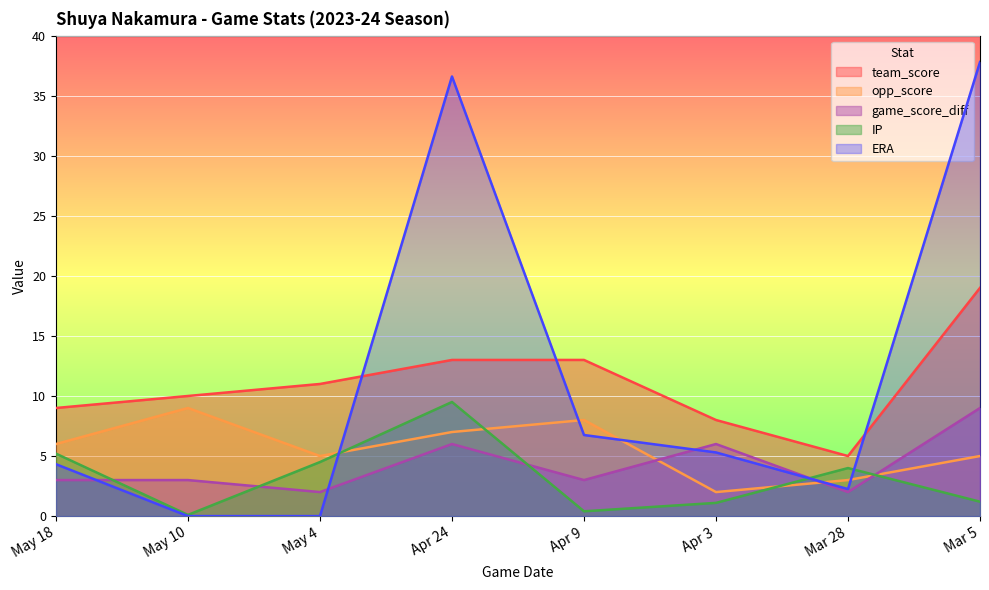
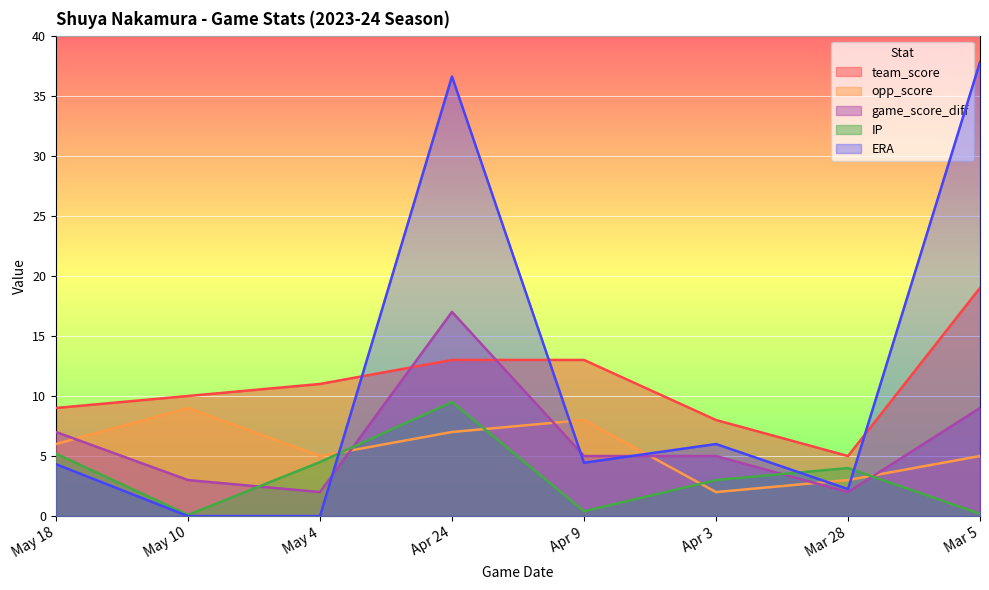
  {
    "game_score_diff": {
-     "May 18": 3,
+     "May 18": 7,
      "May 10": 3,
      "May 4": 2,
-     "Apr 24": 6,
-     "Apr 9": 3,
-     "Apr 3": 6,
+     "Apr 24": 17,
+     "Apr 9": 5,
+     "Apr 3": 5,
      "Mar 28": 2,
      "Mar 5": 9
    },
    "IP": {
      "May 18": 5.2,
      "May 4": 4.5,
      "Apr 24": 9.5,
      "Apr 9": 0.4,
-     "Apr 3": 1.1,
+     "Apr 3": 3.0,
      "Mar 28": 4.0,
-     "Mar 5": 1.2
+     "Mar 5": 0.2
    },
    "ERA": {
      "May 18": 4.3,
      "May 4": 0.0,
      "Apr 24": 36.6,
-     "Apr 9": 6.8,
-     "Apr 3": 5.3,
+     "Apr 9": 4.4,
+     "Apr 3": 6.0,
      "Mar 28": 2.3,
      "Mar 5": 37.8
    }
  }
